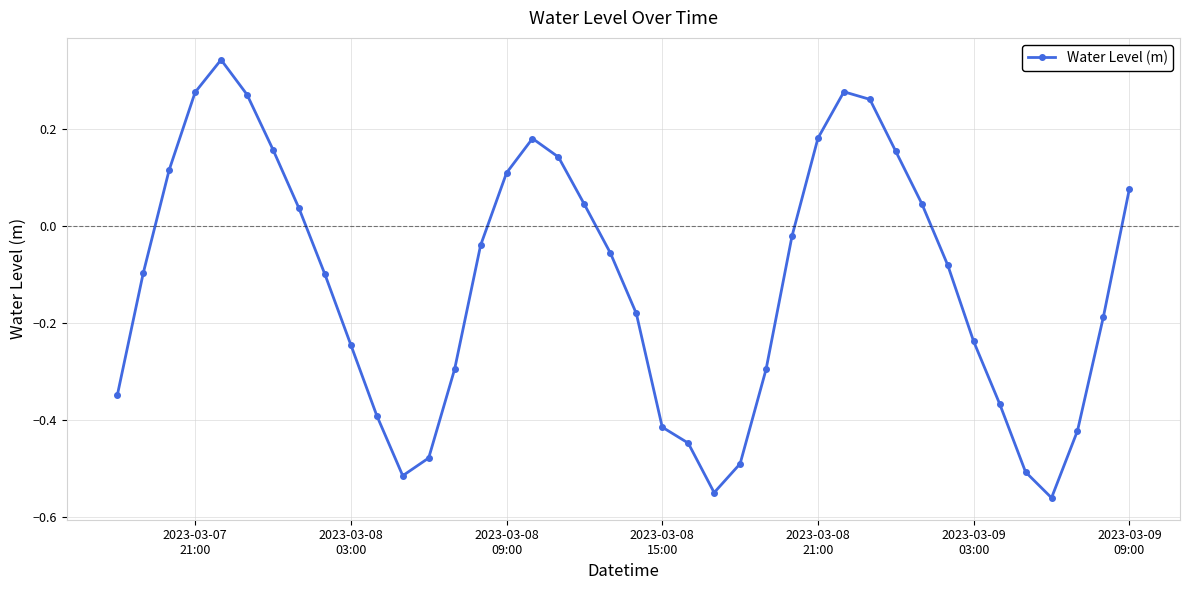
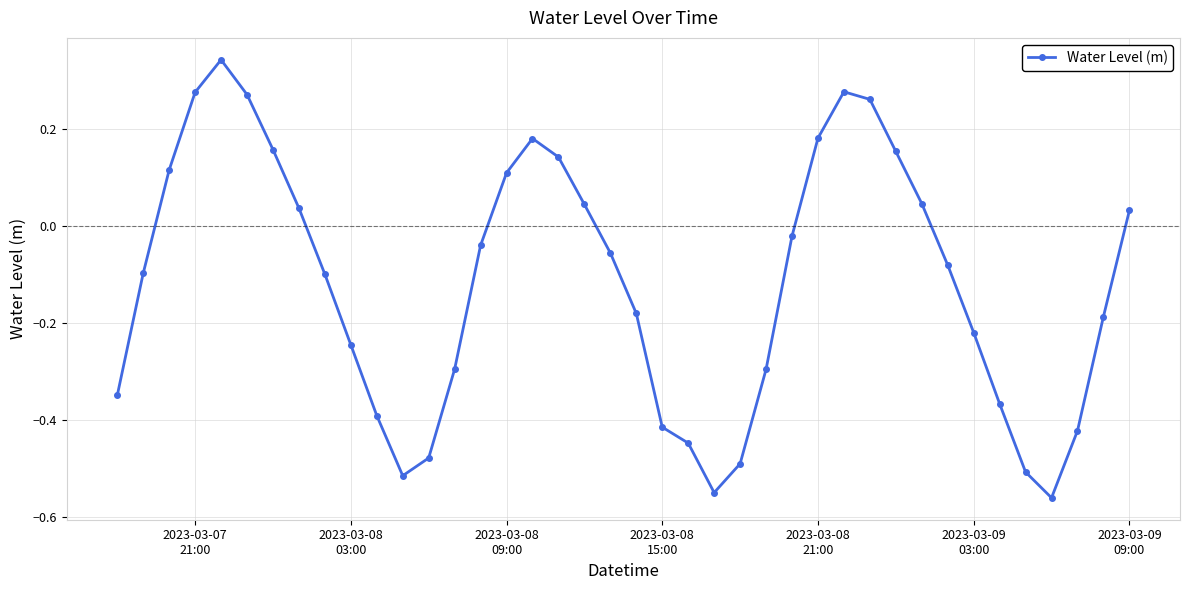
  {
    "2023-03-07 21:00": 0.28,
    "2023-03-08 03:00": -0.25,
    "2023-03-08 09:00": 0.11,
    "2023-03-08 15:00": -0.42,
    "2023-03-08 21:00": 0.18,
-   "2023-03-09 03:00": -0.24,
-   "2023-03-09 09:00": 0.08
+   "2023-03-09 03:00": -0.22,
+   "2023-03-09 09:00": 0.03
  }
